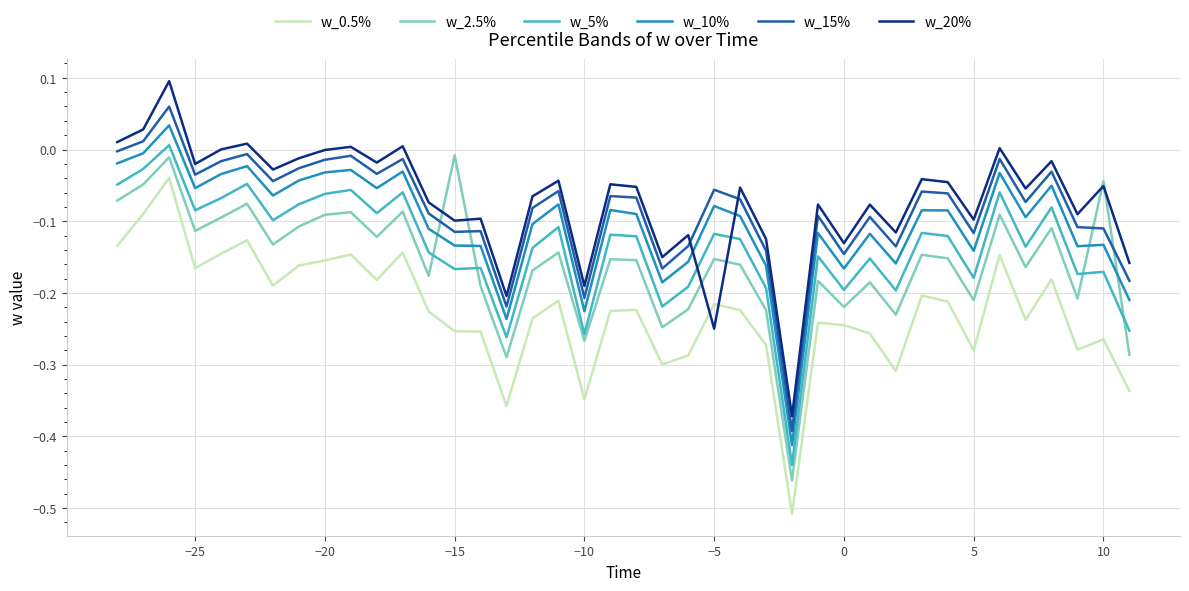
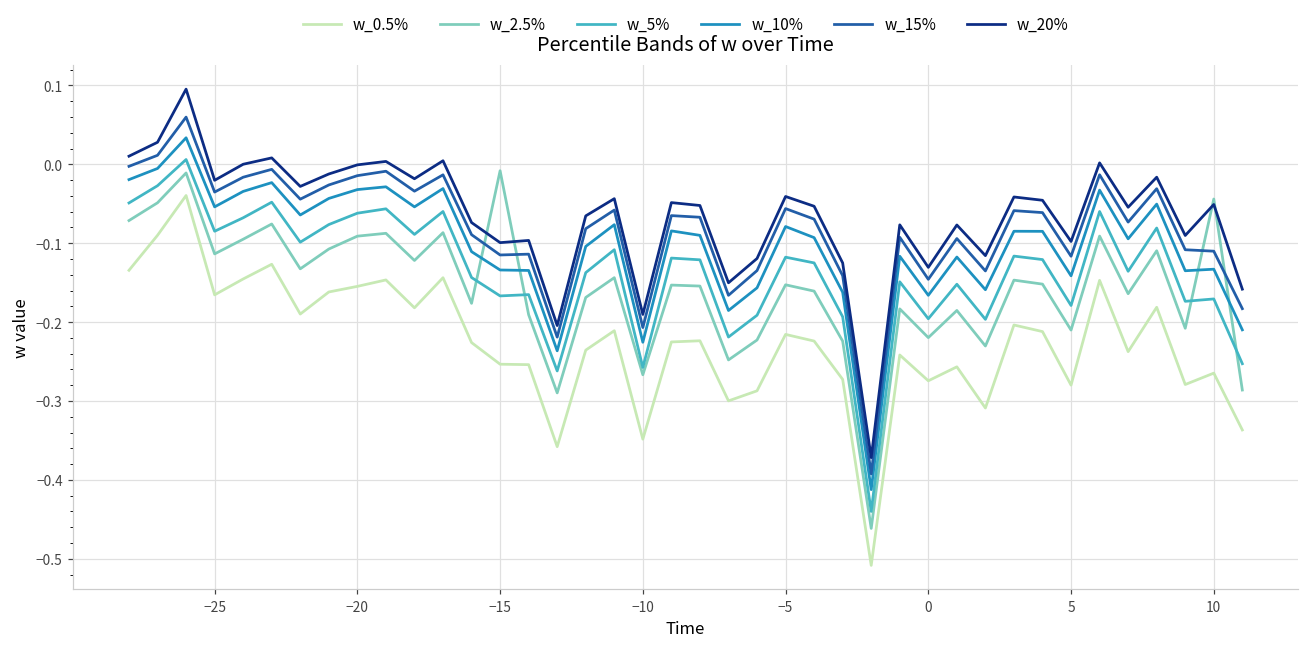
  {
    "w_0.5%": {
      "−25": -0.17,
      "−20": -0.15,
      "−15": -0.25,
      "−10": -0.35,
      "−5": -0.22,
-     "0": -0.24,
+     "0": -0.27,
      "5": -0.28,
      "10": -0.26
    },
    "w_2.5%": {
      "−25": -0.11,
      "−20": -0.09,
      "−15": -0.01,
      "−10": -0.27,
      "−5": -0.15,
      "0": -0.22,
      "5": -0.21,
      "10": -0.04
    },
    "w_20%": {
      "−25": -0.02,
      "−20": 0.00,
      "−15": -0.10,
      "−10": -0.19,
-     "−5": -0.25,
+     "−5": -0.04,
      "0": -0.13,
      "5": -0.10,
      "10": -0.05
    }
  }
